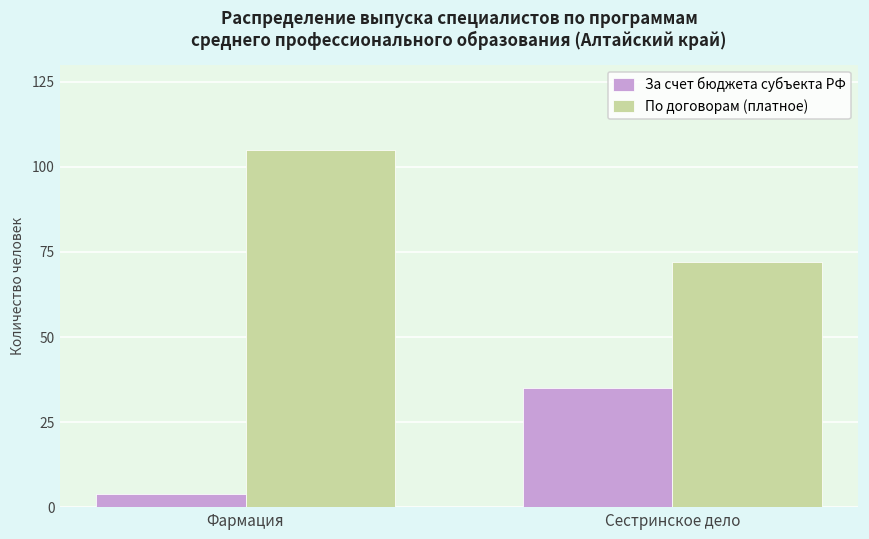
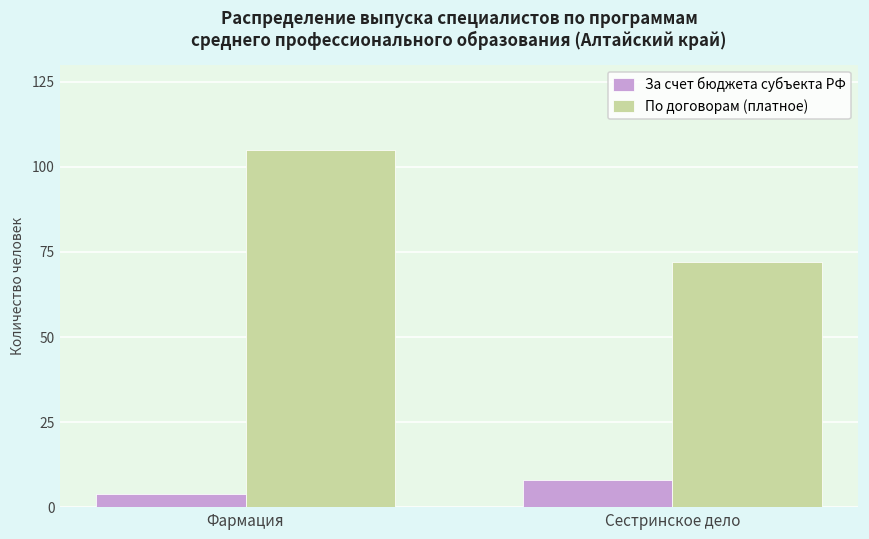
  {
    "За счет бюджета субъекта РФ": {
      "Фармация": 4,
-     "Сестринское дело": 35
+     "Сестринское дело": 8
    },
    "По договорам (платное)": {
      "Фармация": 105,
      "Сестринское дело": 72
    }
  }
